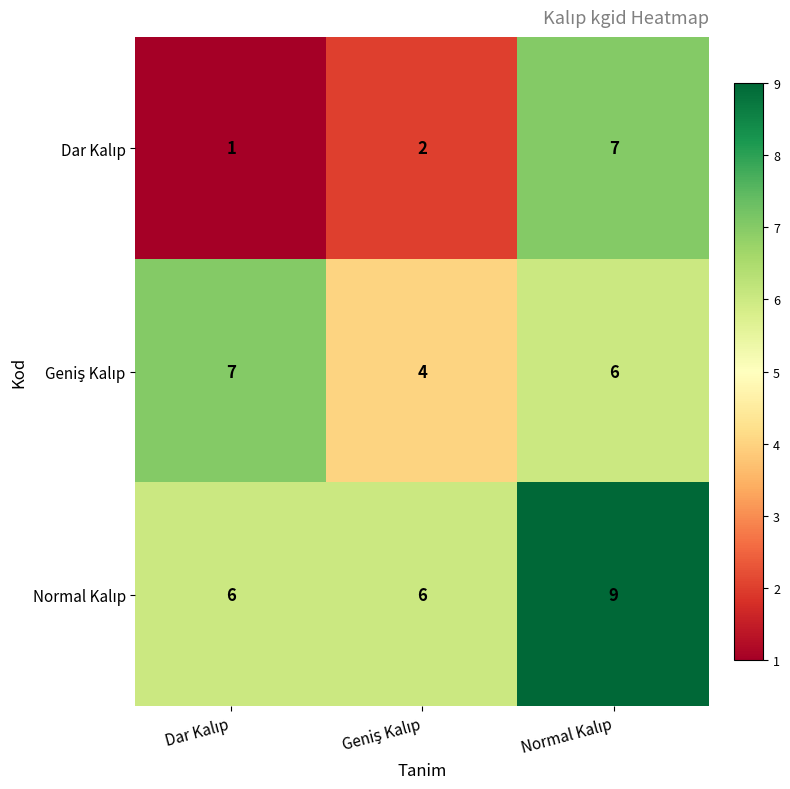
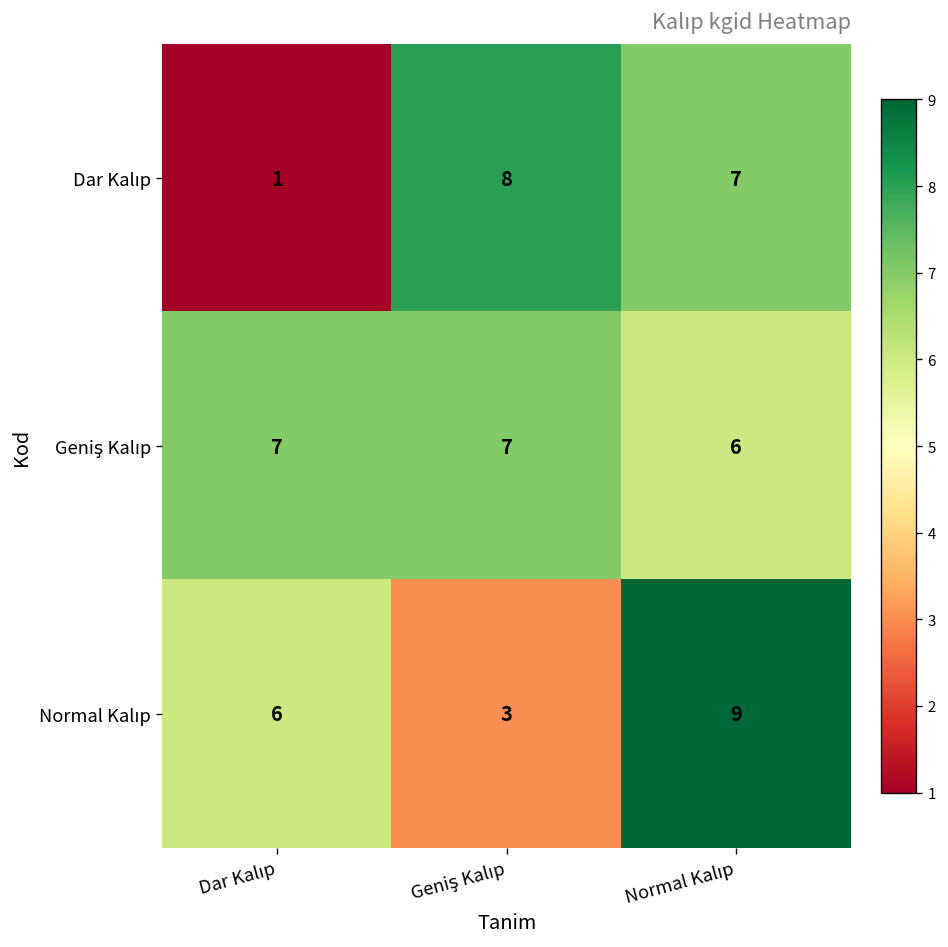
  {
    "Dar Kalıp": {
      "Dar Kalıp": 1,
-     "Geniş Kalıp": 2,
+     "Geniş Kalıp": 8,
      "Normal Kalıp": 7
    },
    "Geniş Kalıp": {
      "Dar Kalıp": 7,
-     "Geniş Kalıp": 4,
+     "Geniş Kalıp": 7,
      "Normal Kalıp": 6
    },
    "Normal Kalıp": {
      "Dar Kalıp": 6,
-     "Geniş Kalıp": 6,
+     "Geniş Kalıp": 3,
      "Normal Kalıp": 9
    }
  }
